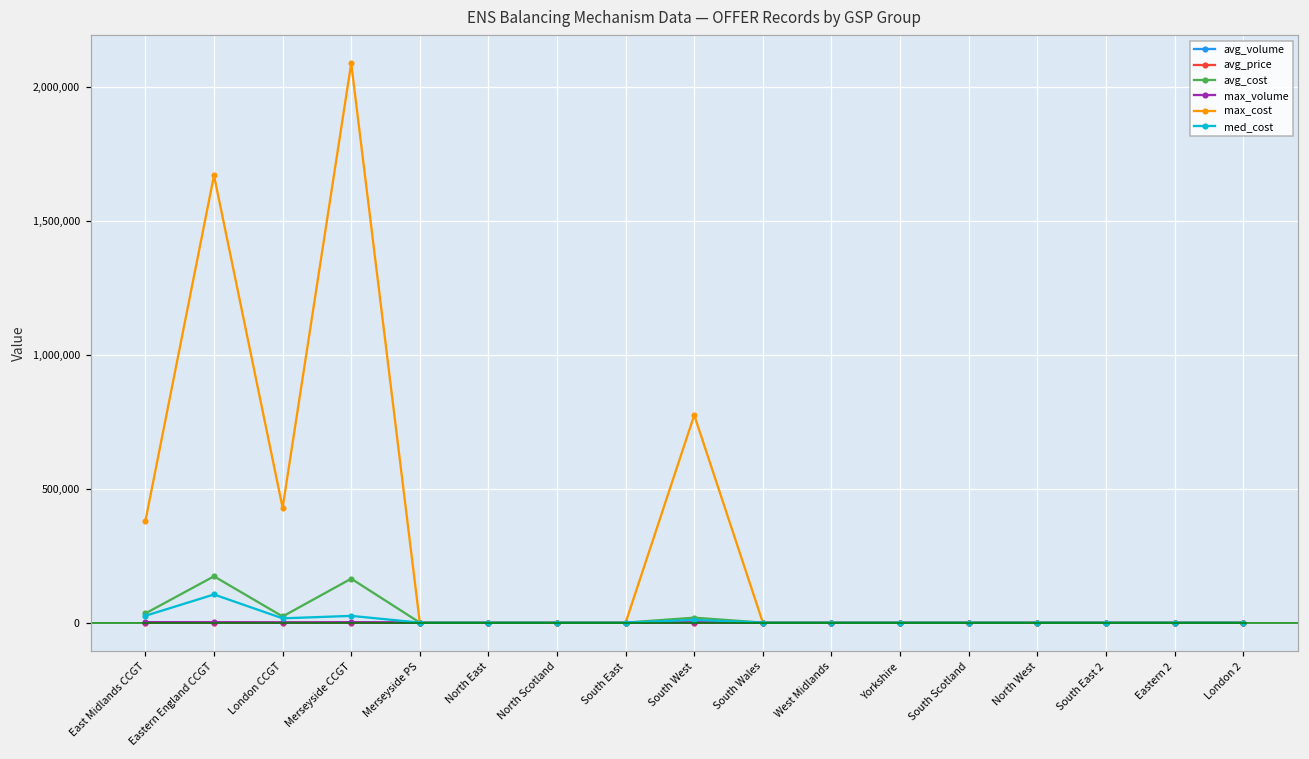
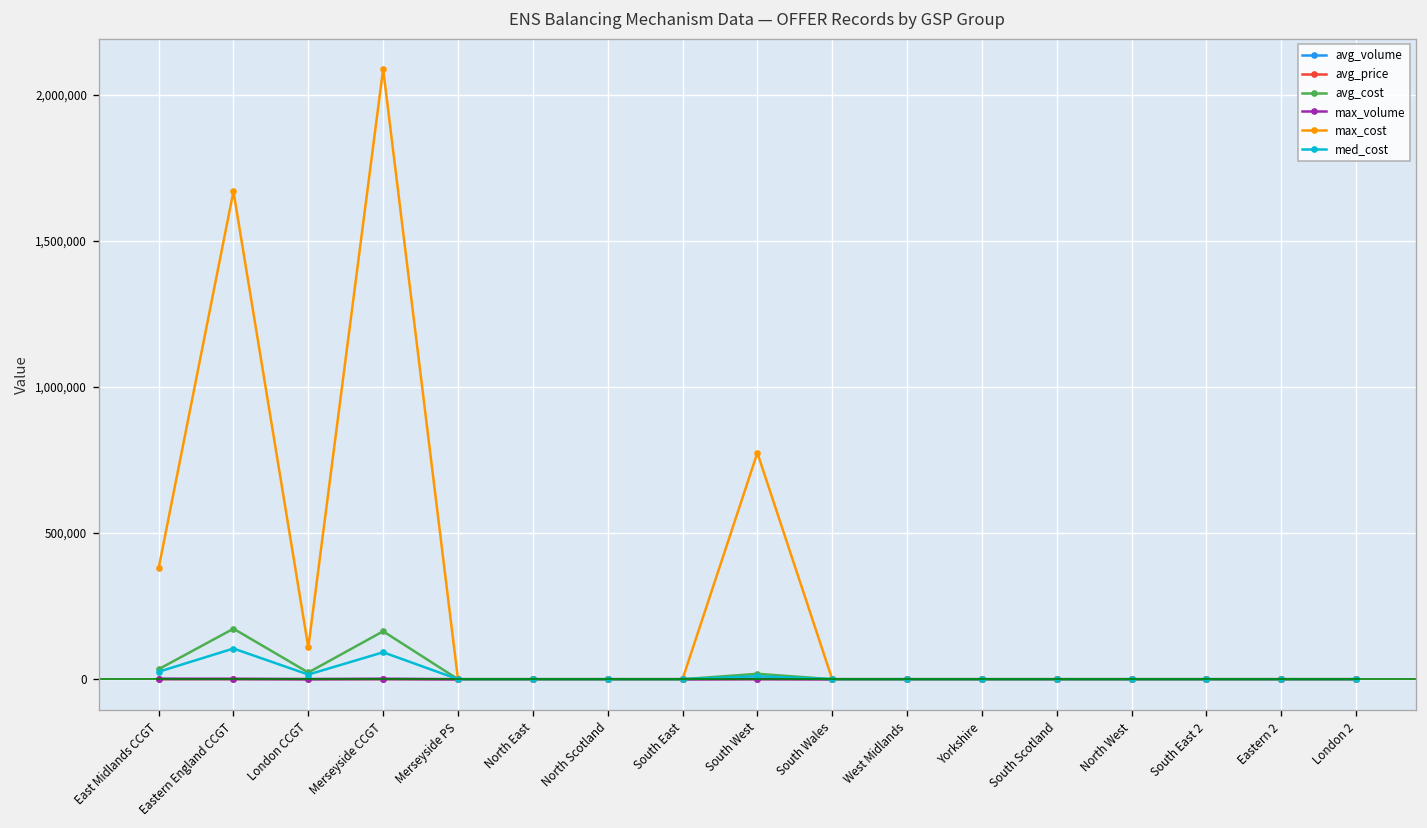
  {
    "max_volume": {
      "East Midlands CCGT": "0",
      "Eastern England CCGT": "0",
      "London CCGT": "0",
      "Merseyside CCGT": "0"
    },
    "avg_cost": {
      "Eastern England CCGT": "170,000",
      "Merseyside CCGT": "160,000"
    },
    "max_cost": {
      "East Midlands CCGT": "380,000",
      "Eastern England CCGT": "1,670,000",
-     "London CCGT": "430,000",
+     "London CCGT": "110,000",
      "Merseyside CCGT": "2,090,000",
      "South West": "770,000"
    },
    "med_cost": {
      "Eastern England CCGT": "110,000",
-     "Merseyside CCGT": "30,000"
+     "Merseyside CCGT": "90,000"
    }
  }
